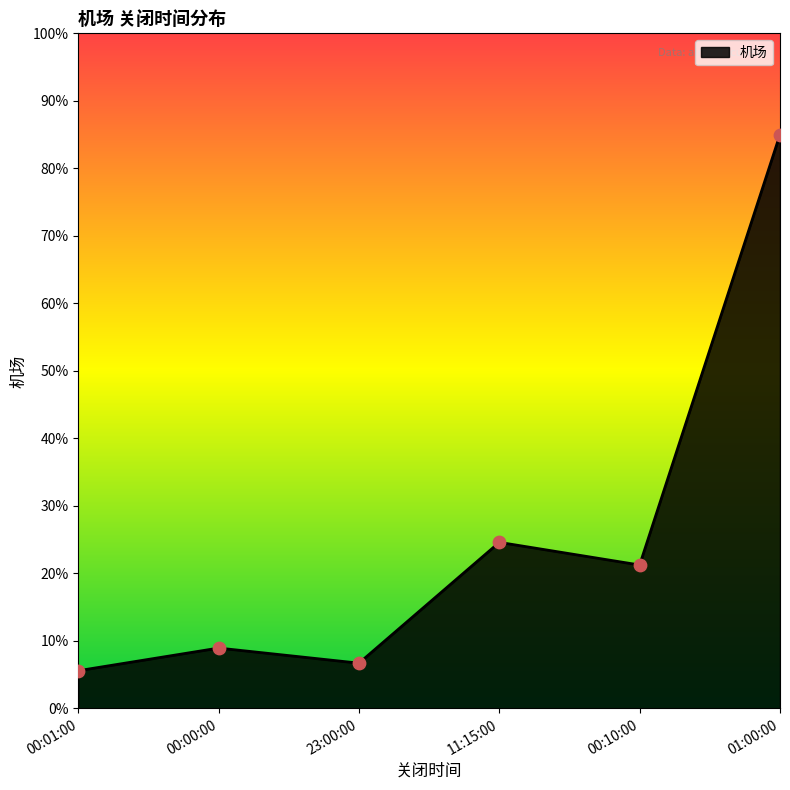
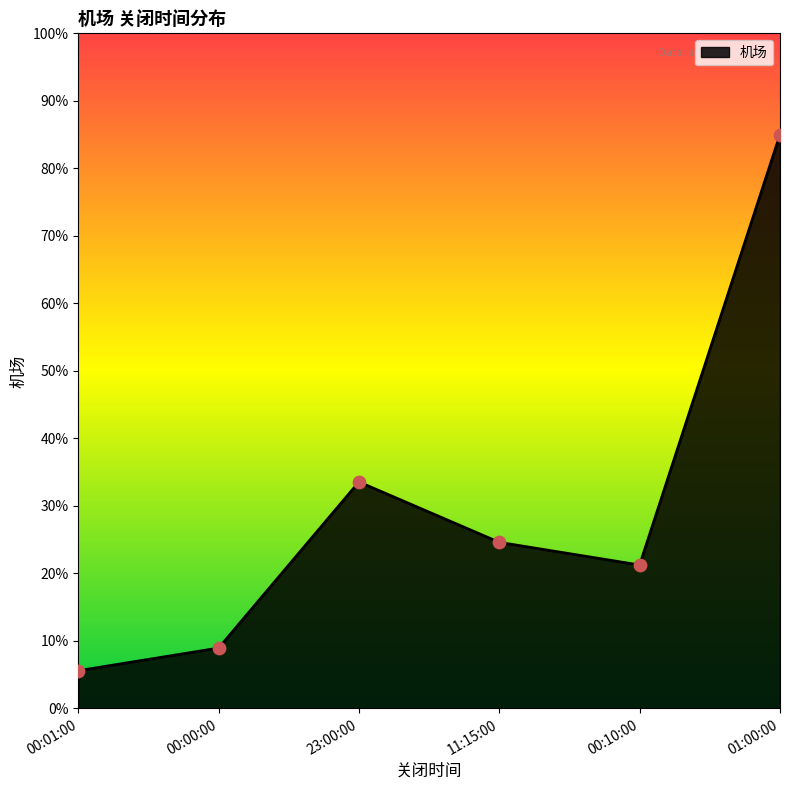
  {
    "00:01:00": "6%",
    "00:00:00": "9%",
-   "23:00:00": "7%",
+   "23:00:00": "34%",
    "11:15:00": "25%",
    "00:10:00": "21%",
    "01:00:00": "85%"
  }
